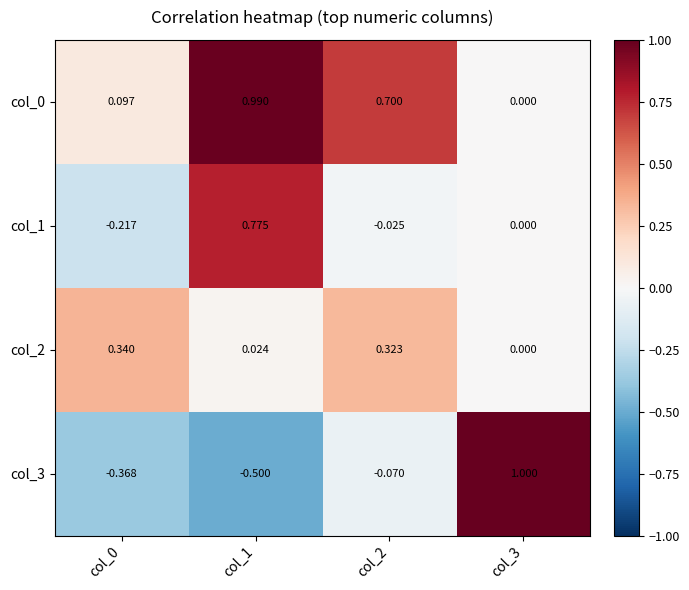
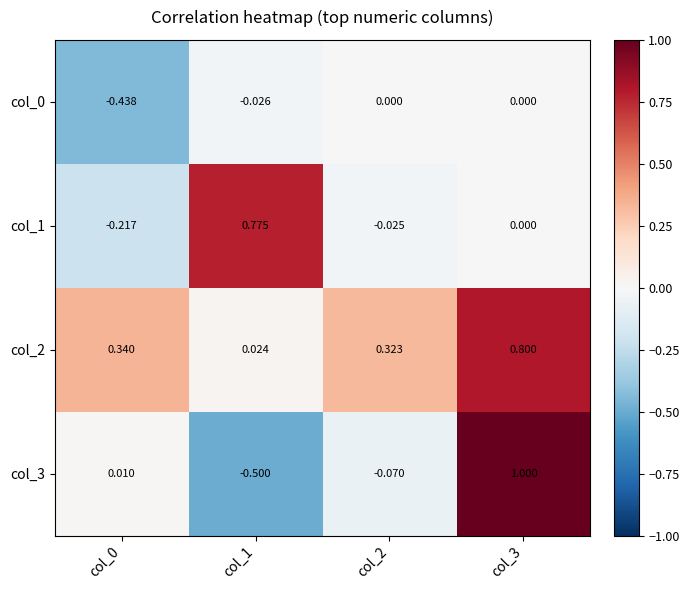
  {
    "col_0": {
-     "col_0": 0.097,
-     "col_1": 0.990,
-     "col_2": 0.700,
+     "col_0": -0.438,
+     "col_1": -0.026,
+     "col_2": 0.000,
      "col_3": 0.000
    },
    "col_1": {
      "col_0": -0.217,
      "col_1": 0.775,
      "col_2": -0.025,
      "col_3": 0.000
    },
    "col_2": {
      "col_0": 0.340,
      "col_1": 0.024,
      "col_2": 0.323,
-     "col_3": 0.000
+     "col_3": 0.800
    },
    "col_3": {
-     "col_0": -0.368,
+     "col_0": 0.010,
      "col_1": -0.500,
      "col_2": -0.070,
      "col_3": 1.000
    }
  }
